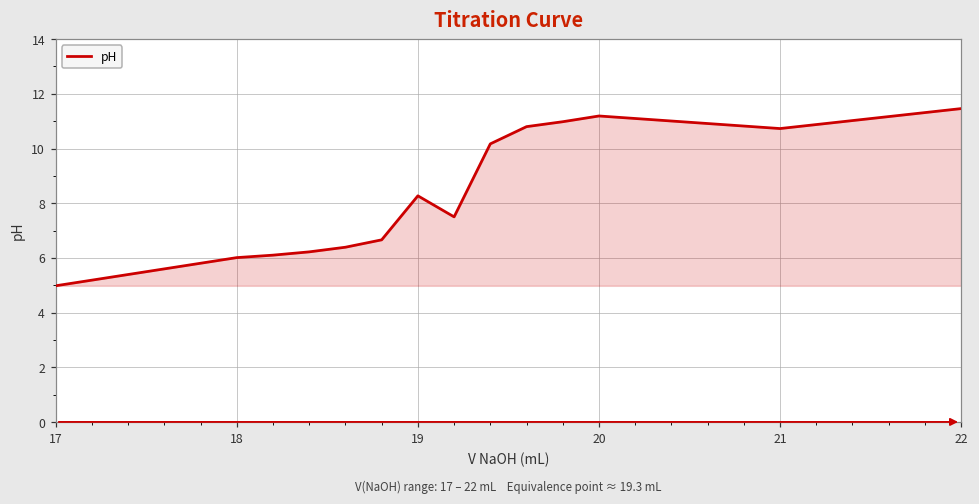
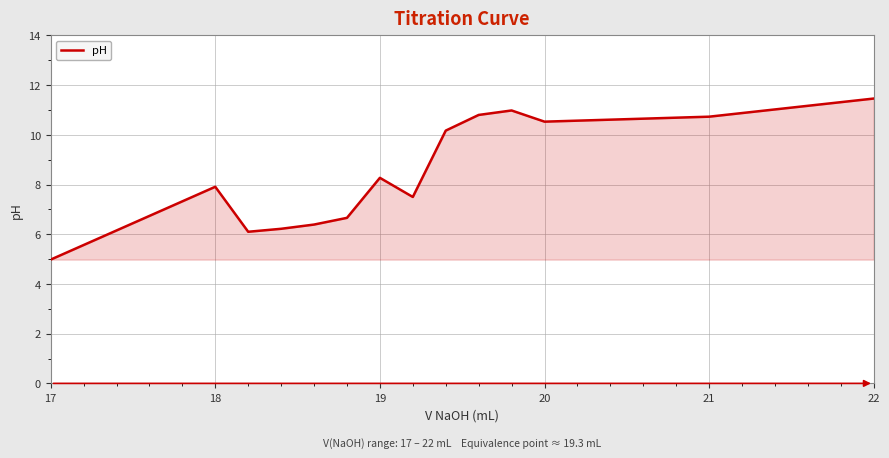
  {
    "17": 5.0,
-   "18": 6.0,
+   "18": 7.9,
    "19": 8.3,
-   "20": 11.2,
+   "20": 10.5,
    "21": 10.7,
    "22": 11.5
  }
